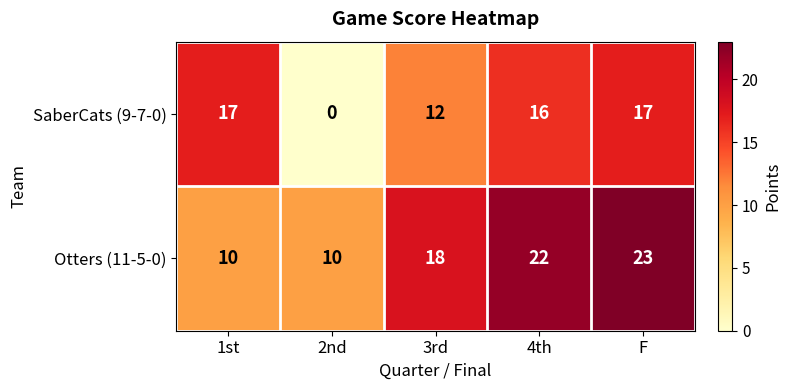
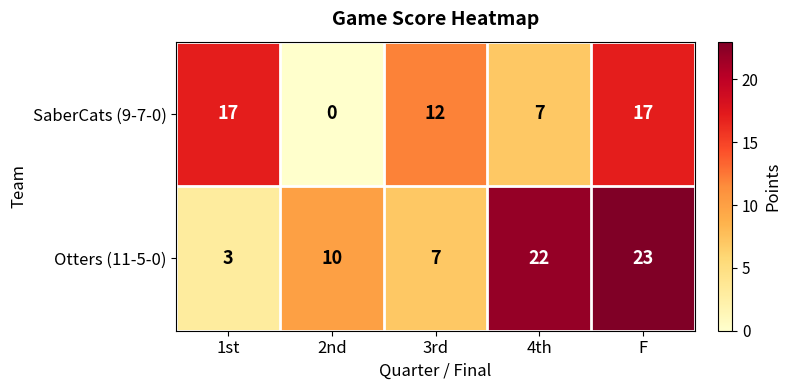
  {
    "SaberCats (9-7-0)": {
      "1st": 17,
      "2nd": 0,
      "3rd": 12,
-     "4th": 16,
+     "4th": 7,
      "F": 17
    },
    "Otters (11-5-0)": {
-     "1st": 10,
+     "1st": 3,
      "2nd": 10,
-     "3rd": 18,
+     "3rd": 7,
      "4th": 22,
      "F": 23
    }
  }
